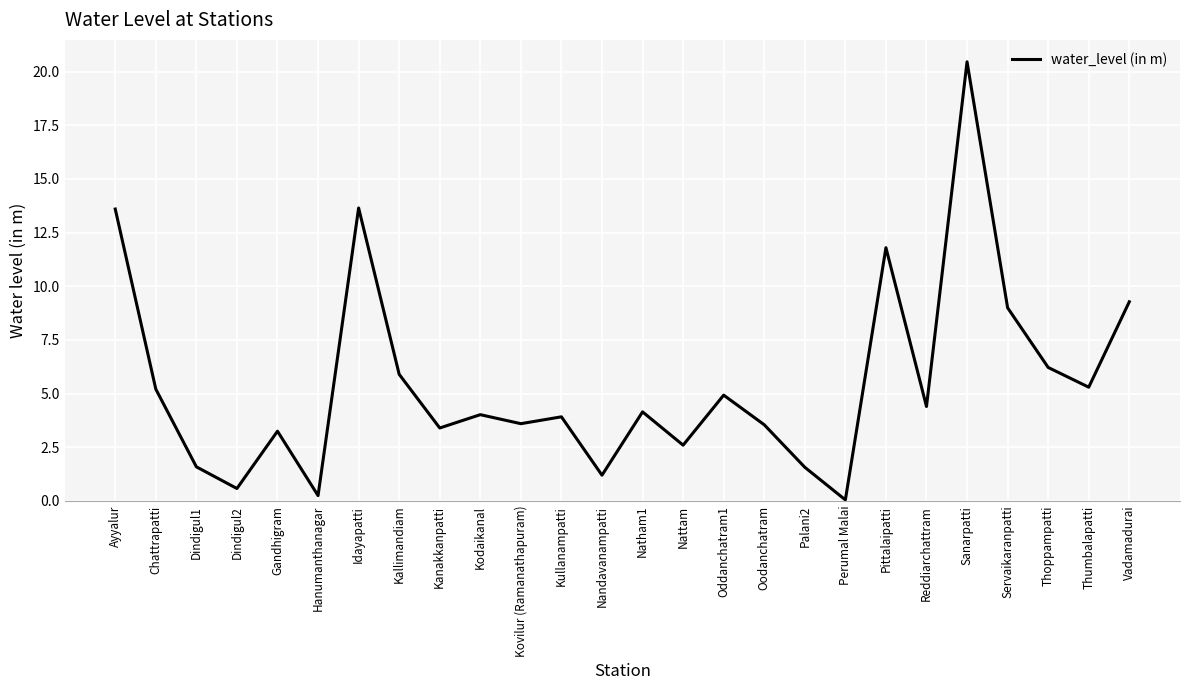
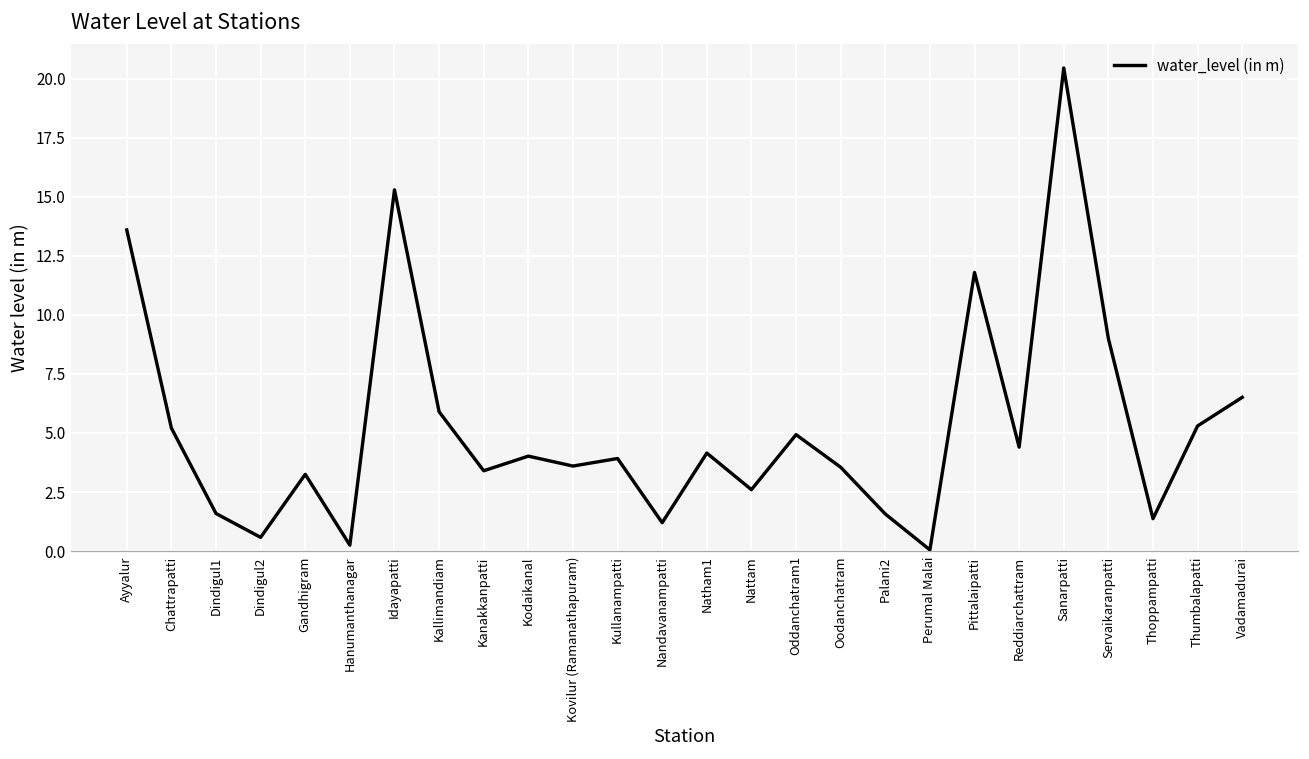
  {
    "Ayyalur": 13.6,
    "Chattrapatti": 5.2,
    "Dindigul1": 1.6,
    "Dindigul2": 0.6,
    "Gandhigram": 3.3,
    "Hanumanthanagar": 0.3,
-   "Idayapatti": 13.7,
+   "Idayapatti": 15.3,
    "Kallimandiam": 5.9,
    "Kanakkanpatti": 3.4,
    "Kodaikanal": 4.0,
    "Kovilur (Ramanathapuram)": 3.6,
    "Kullanampatti": 3.9,
    "Nandavanampatti": 1.2,
    "Natham1": 4.2,
    "Nattam": 2.6,
    "Oddanchatram1": 4.9,
    "Oodanchatram": 3.6,
    "Palani2": 1.6,
    "Perumal Malai": 0.1,
    "Pittalaipatti": 11.8,
    "Reddiarchattram": 4.4,
    "Sanarpatti": 20.5,
    "Servaikaranpatti": 9.0,
-   "Thoppampatti": 6.2,
+   "Thoppampatti": 1.4,
    "Thumbalapatti": 5.3,
-   "Vadamadurai": 9.3
+   "Vadamadurai": 6.5
  }
